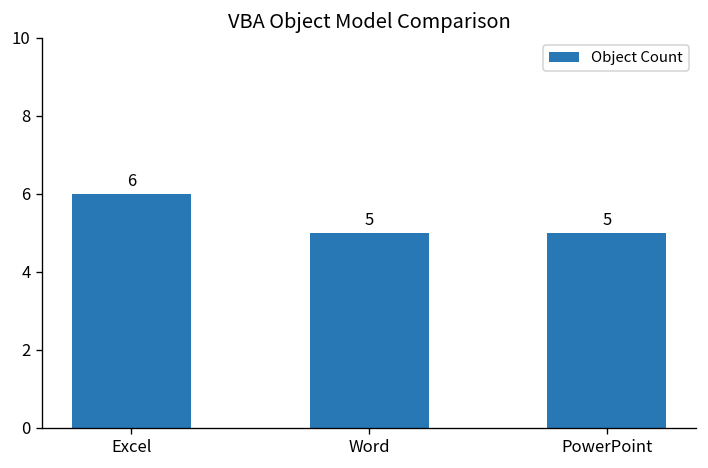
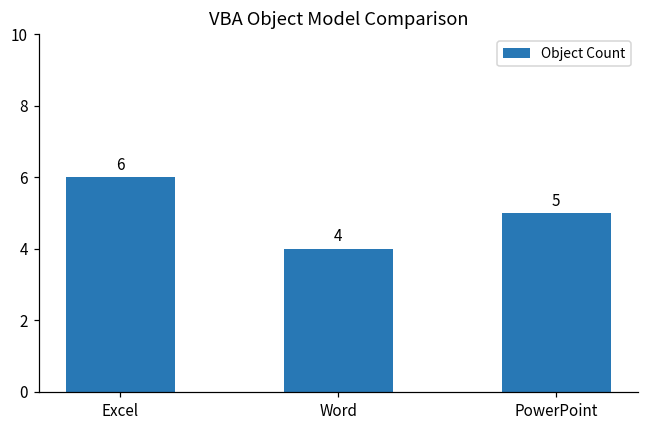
  {
    "Excel": 6,
-   "Word": 5,
+   "Word": 4,
    "PowerPoint": 5
  }
